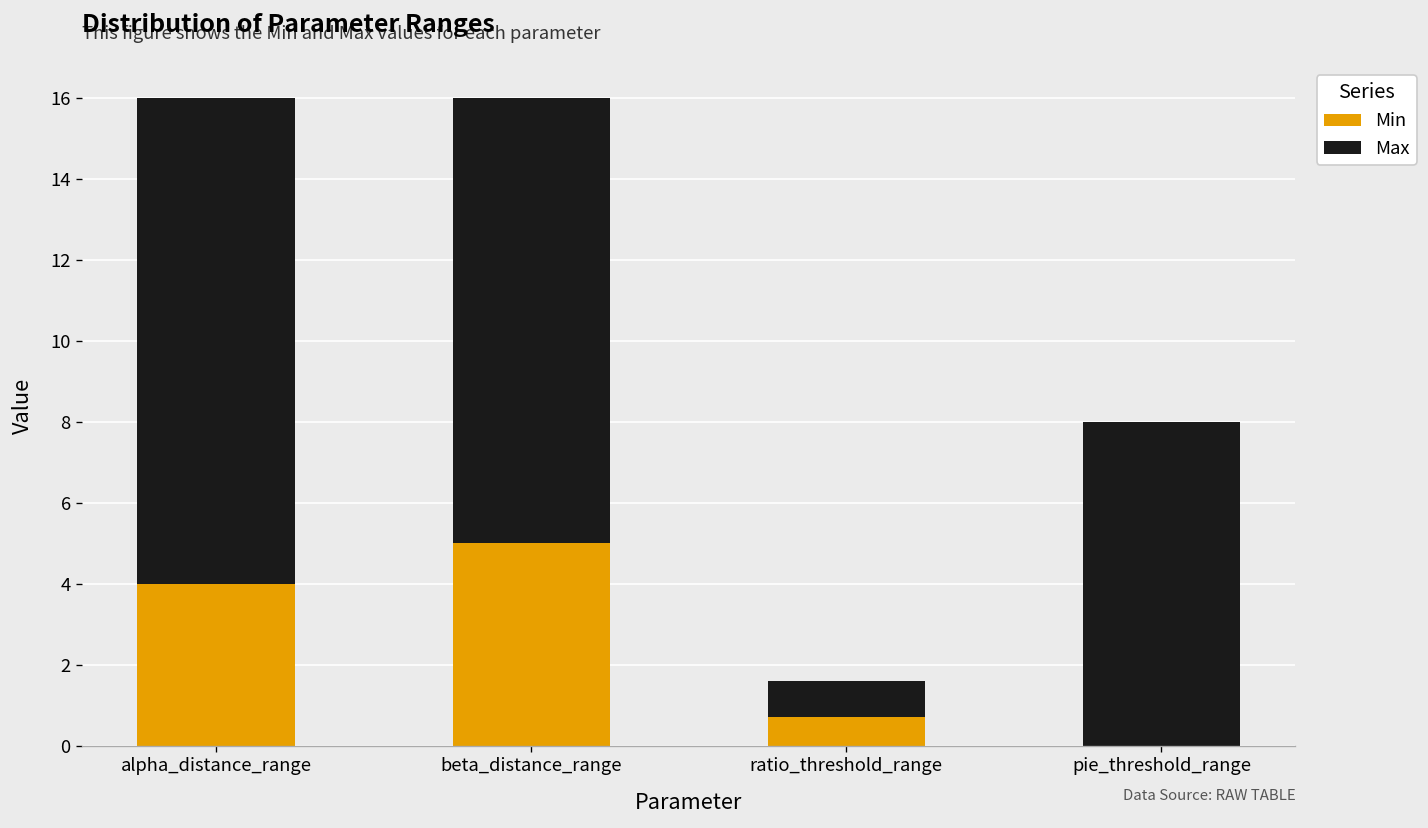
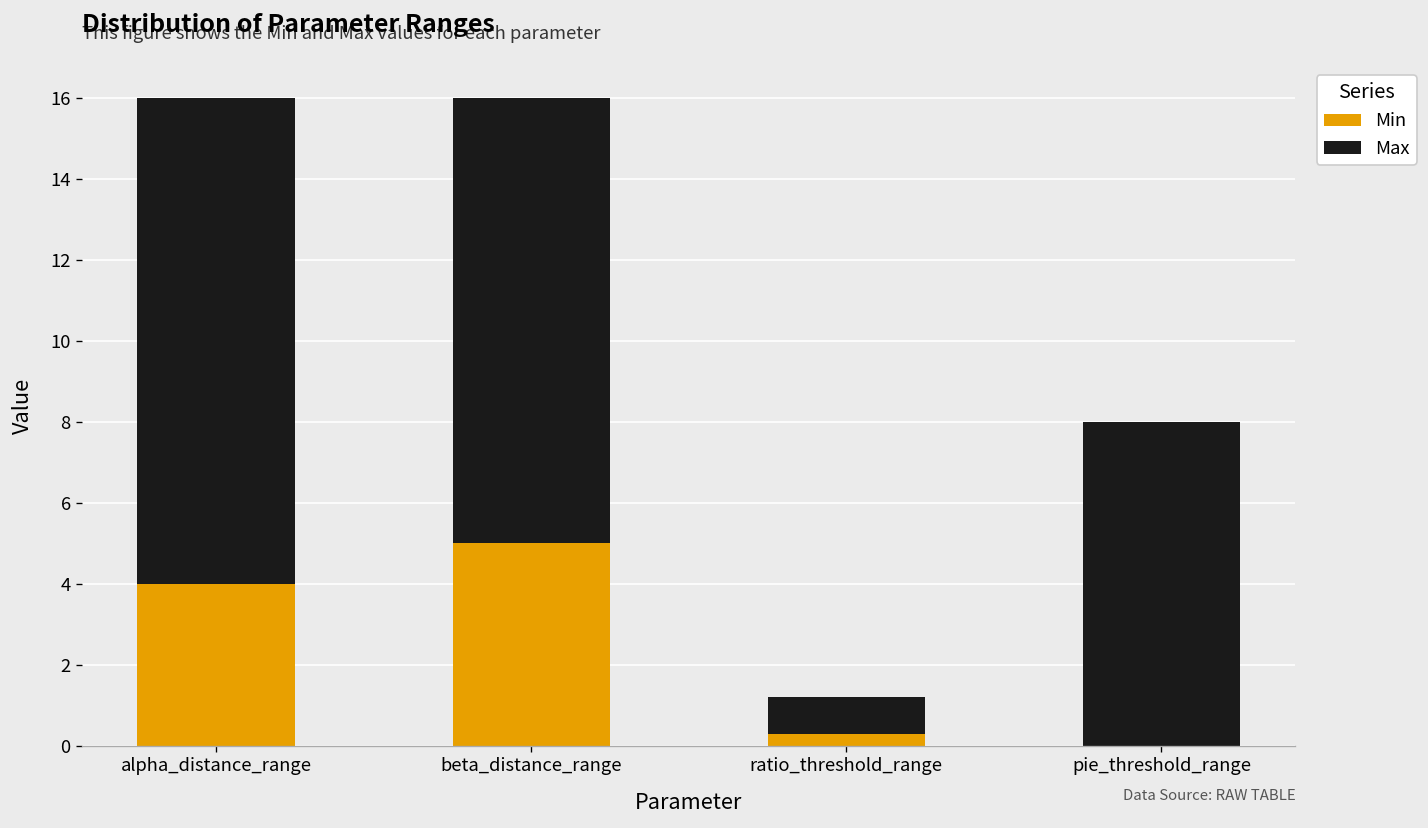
  {
    "Min": {
      "alpha_distance_range": 4.0,
      "beta_distance_range": 5.0,
-     "ratio_threshold_range": 0.7,
+     "ratio_threshold_range": 0.3,
      "pie_threshold_range": 0.0
    },
    "Max": {
      "alpha_distance_range": 12.0,
      "beta_distance_range": 11.0,
      "ratio_threshold_range": 0.9,
      "pie_threshold_range": 8.0
    }
  }
